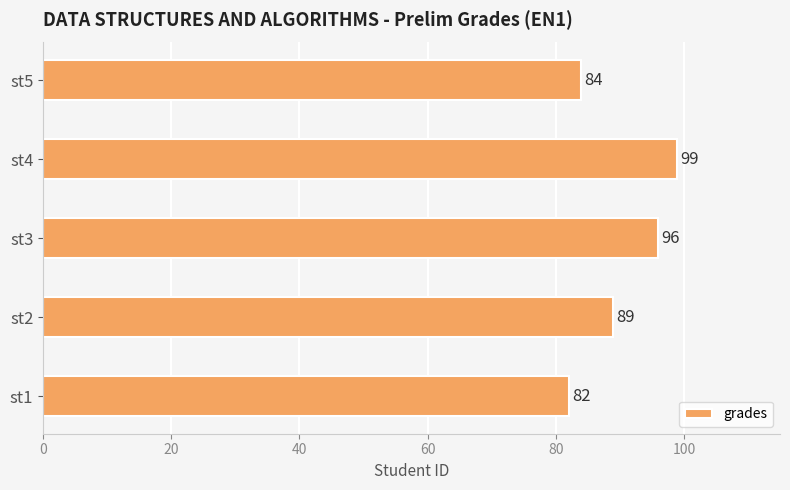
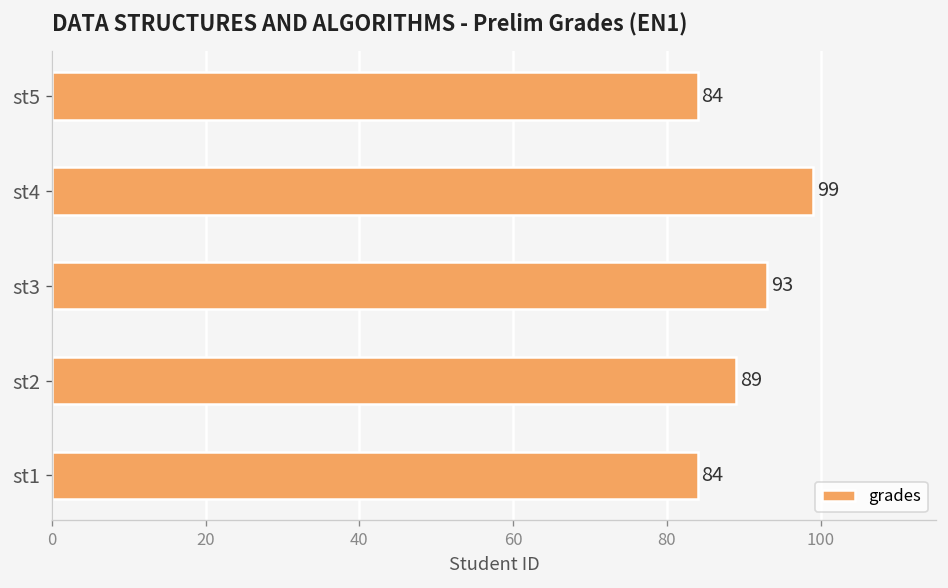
  {
    "st5": 84,
    "st4": 99,
-   "st3": 96,
+   "st3": 93,
    "st2": 89,
-   "st1": 82
+   "st1": 84
  }
